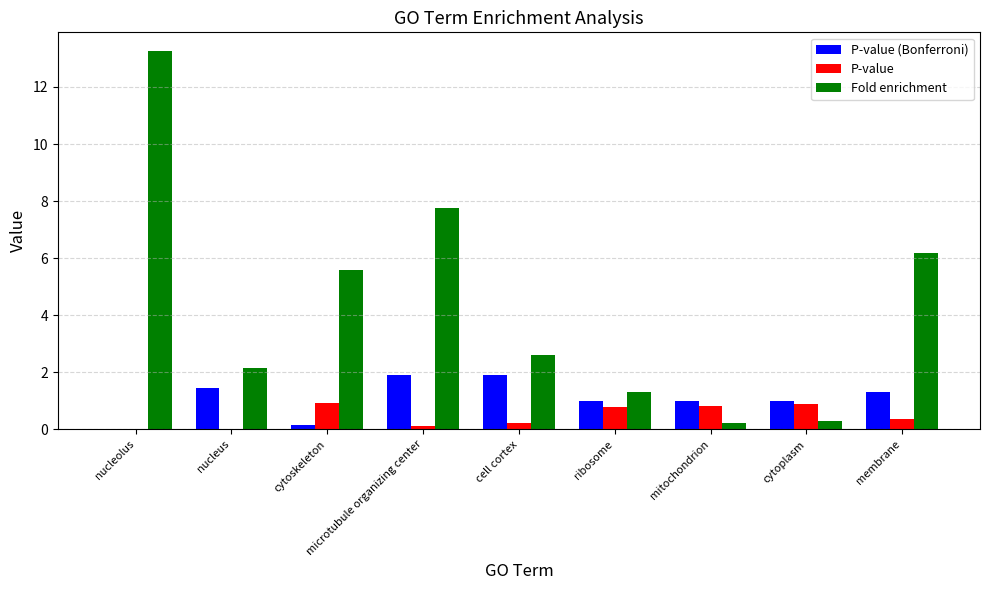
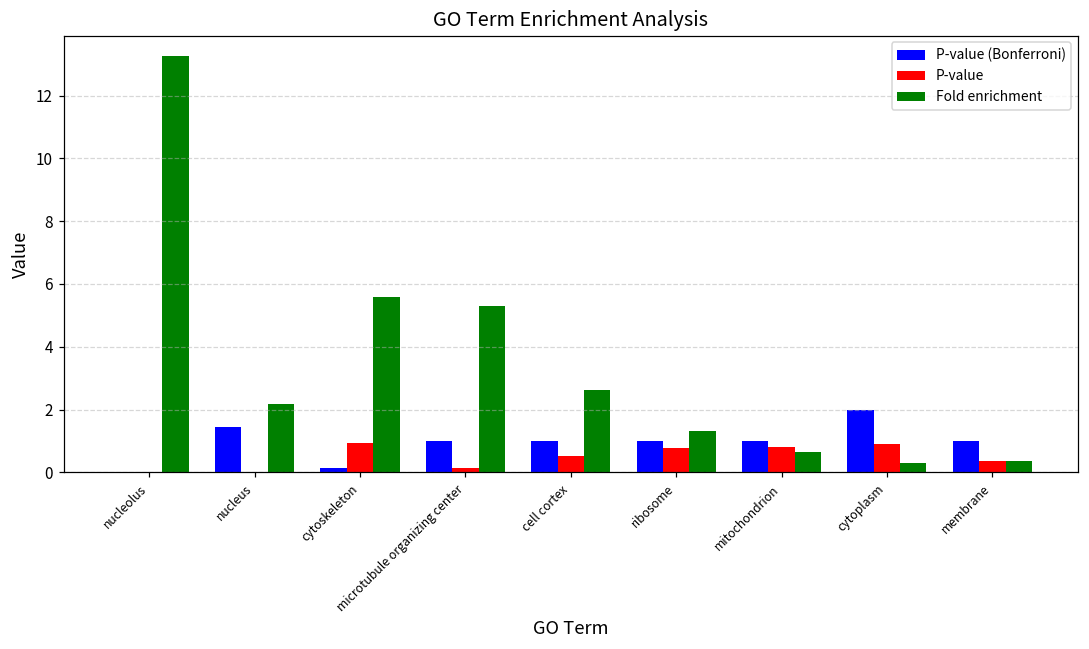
  {
    "P-value (Bonferroni)": {
      "nucleus": 1.4,
      "cytoskeleton": 0.1,
-     "microtubule organizing center": 1.9,
-     "cell cortex": 1.9,
+     "microtubule organizing center": 1.0,
+     "cell cortex": 1.0,
      "ribosome": 1.0,
      "mitochondrion": 1.0,
-     "cytoplasm": 1,
-     "membrane": 1.3
+     "cytoplasm": 2,
+     "membrane": 1.0
    },
    "P-value": {
      "cytoskeleton": 0.9,
      "microtubule organizing center": 0.1,
-     "cell cortex": 0.2,
+     "cell cortex": 0.5,
      "ribosome": 0.8,
      "mitochondrion": 0.8,
      "cytoplasm": 0.9,
      "membrane": 0.4
    },
    "Fold enrichment": {
      "nucleolus": 13.3,
      "nucleus": 2.2,
      "cytoskeleton": 5.6,
-     "microtubule organizing center": 7.8,
+     "microtubule organizing center": 5.3,
      "cell cortex": 2.6,
      "ribosome": 1.3,
-     "mitochondrion": 0.2,
+     "mitochondrion": 0.6,
      "cytoplasm": 0.3,
-     "membrane": 6.2
+     "membrane": 0.4
    }
  }
